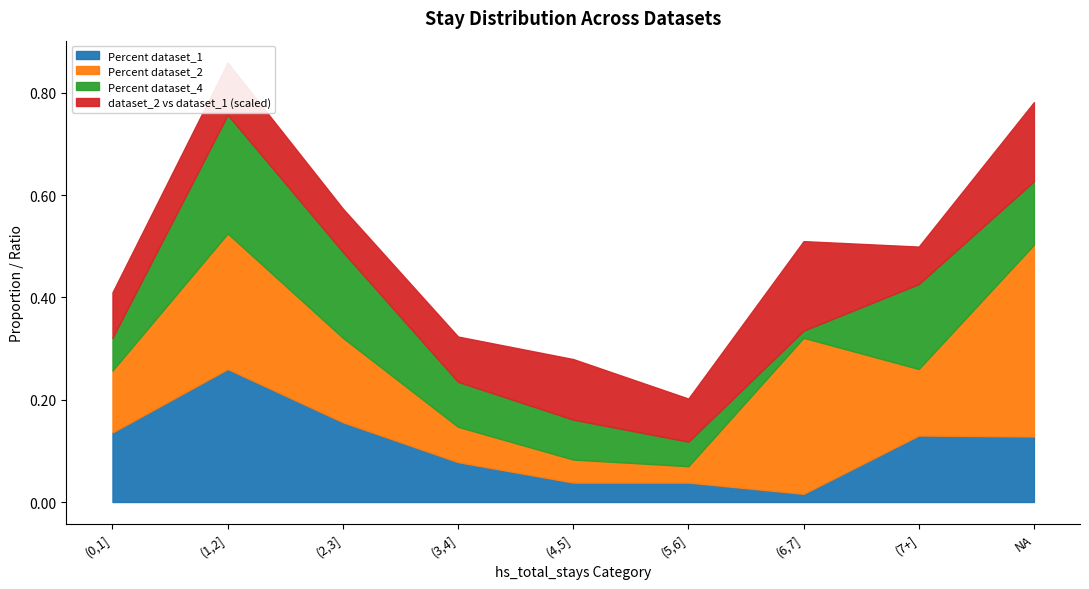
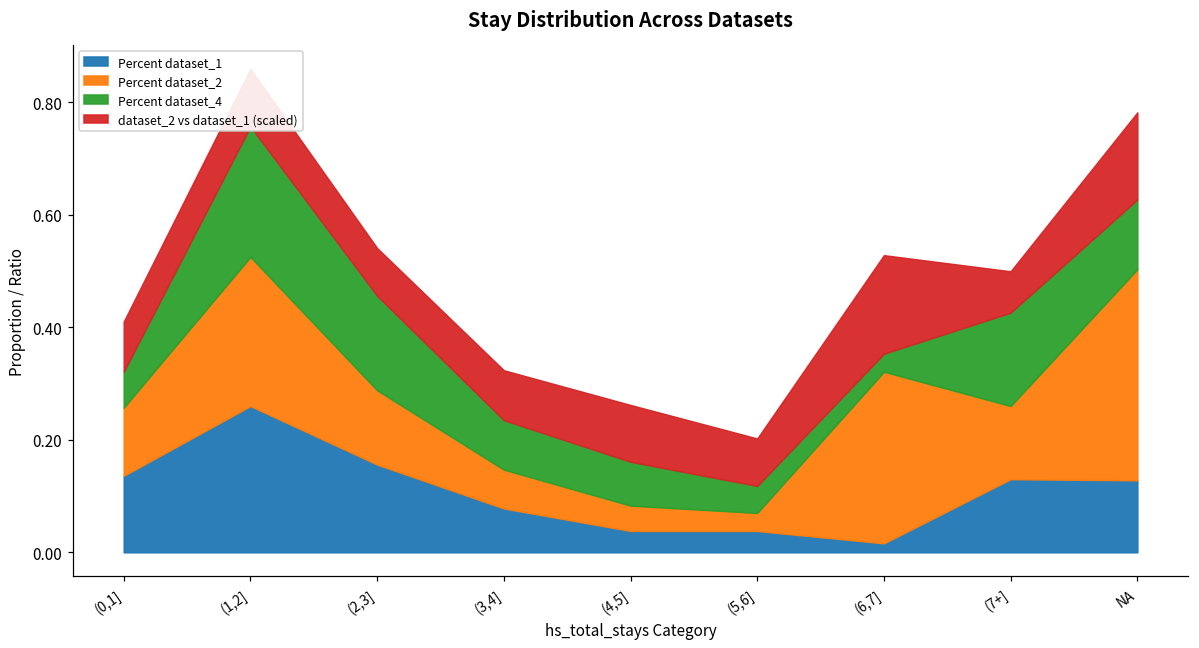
  {
    "Percent dataset_1": {
      "(0,1]": 0.14,
      "(1,2]": 0.26,
      "(2,3]": 0.16,
      "(3,4]": 0.08,
      "(4,5]": 0.04,
      "(5,6]": 0.04,
      "(6,7]": 0.02,
      "(7+]": 0.13,
      "NA": 0.13
    },
    "Percent dataset_2": {
      "(0,1]": 0.12,
      "(1,2]": 0.27,
-     "(2,3]": 0.17,
+     "(2,3]": 0.13,
      "(3,4]": 0.07,
      "(4,5]": 0.04,
      "(5,6]": 0.03,
      "(6,7]": 0.31,
      "(7+]": 0.13,
      "NA": 0.38
    },
    "Percent dataset_4": {
      "(0,1]": 0.06,
      "(1,2]": 0.23,
      "(2,3]": 0.17,
      "(3,4]": 0.09,
      "(4,5]": 0.08,
      "(5,6]": 0.05,
-     "(6,7]": 0.01,
+     "(6,7]": 0.03,
      "(7+]": 0.17,
      "NA": 0.12
    },
    "dataset_2 vs dataset_1 (scaled)": {
      "(0,1]": 0.09,
      "(2,3]": 0.08,
      "(3,4]": 0.09,
-     "(4,5]": 0.12,
+     "(4,5]": 0.10,
      "(5,6]": 0.08,
      "(6,7]": 0.18,
      "(7+]": 0.07,
      "NA": 0.15
    }
  }
